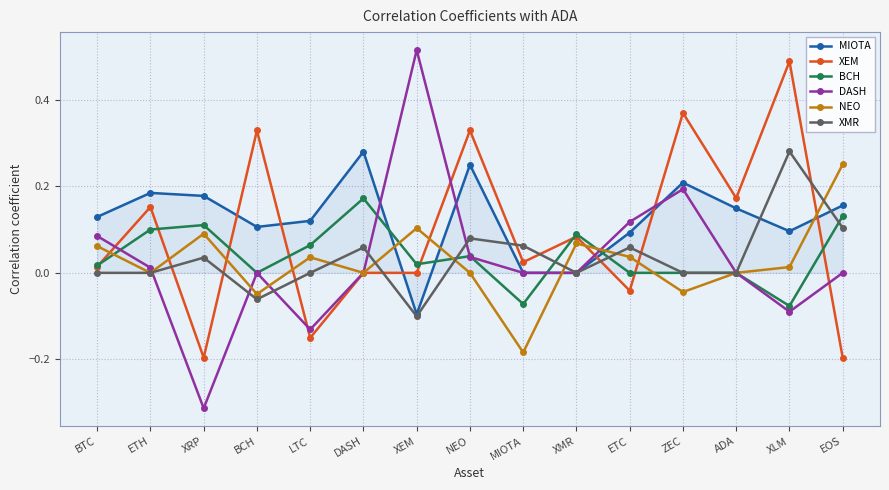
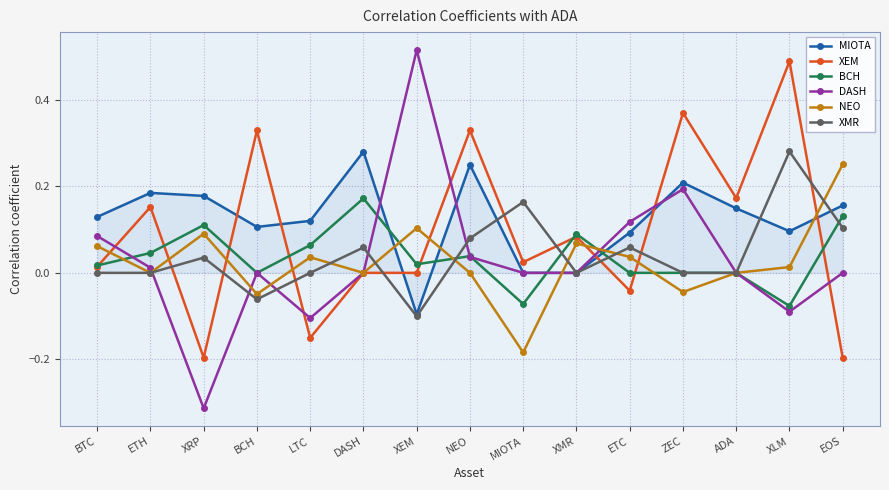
  {
    "BCH": {
-     "ETH": 0.10,
+     "ETH": 0.05,
      "XRP": 0.11,
      "LTC": 0.06,
      "DASH": 0.17,
      "XEM": 0.02,
      "MIOTA": -0.07,
      "XMR": 0.09,
      "ETC": 0.00,
      "XLM": -0.08,
      "EOS": 0.13
    },
    "DASH": {
      "BTC": 0.09,
      "ETH": 0.01,
      "XRP": -0.31,
-     "LTC": -0.13,
+     "LTC": -0.10,
      "XEM": 0.51,
      "ETC": 0.12,
      "ZEC": 0.19,
      "XLM": -0.09,
      "EOS": 0.00
    },
    "XMR": {
      "BTC": 0.00,
      "XRP": 0.04,
      "BCH": -0.06,
      "LTC": 0.00,
      "DASH": 0.06,
      "NEO": 0.08,
-     "MIOTA": 0.06,
+     "MIOTA": 0.16,
      "ETC": 0.06,
      "XLM": 0.28,
      "EOS": 0.10
    }
  }
